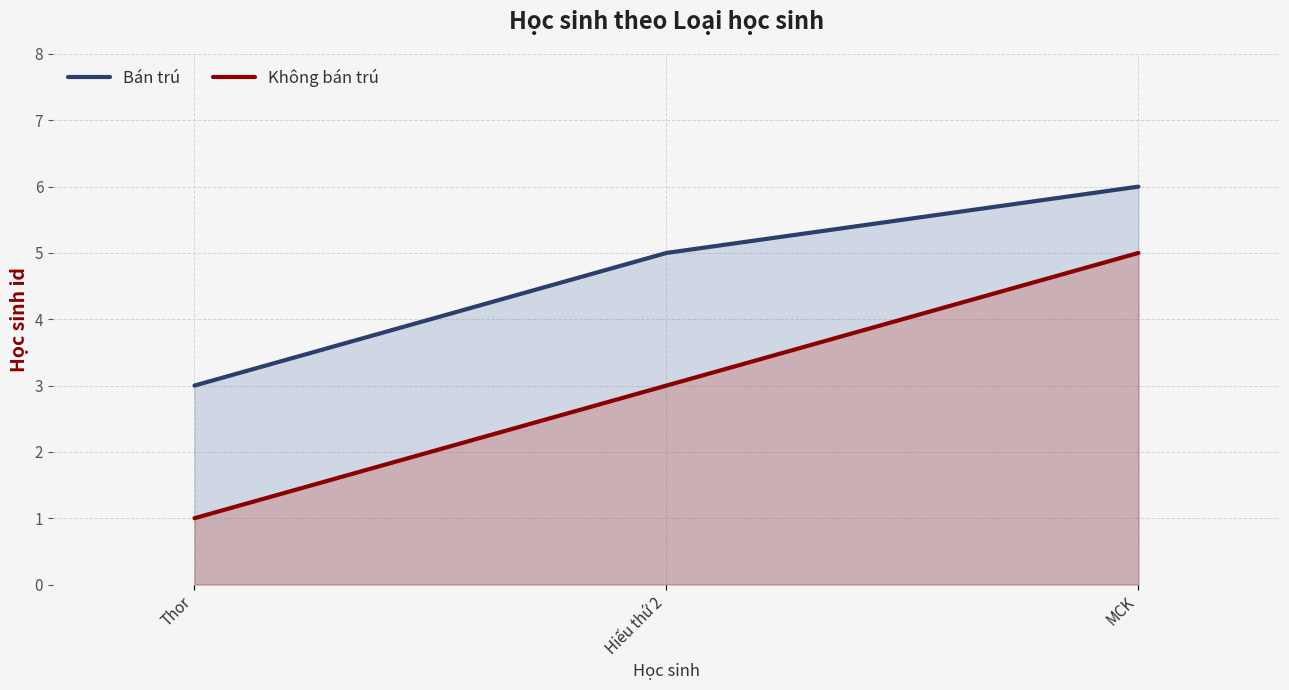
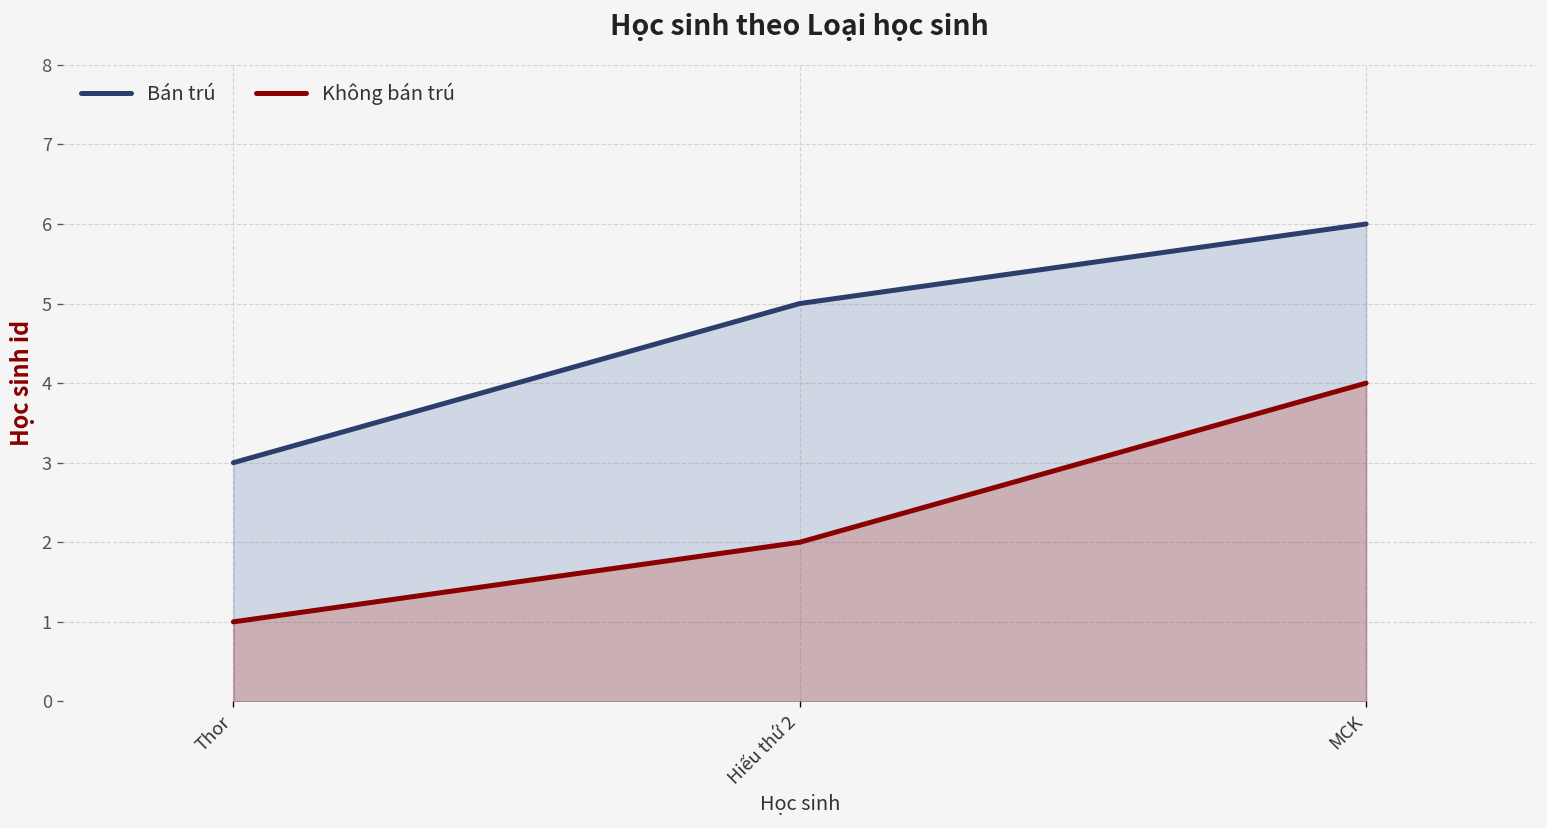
  {
    "Bán trú": {
      "Thor": 3,
      "Hiếu thứ 2": 5,
      "MCK": 6
    },
    "Không bán trú": {
      "Thor": 1,
-     "Hiếu thứ 2": 3,
-     "MCK": 5
+     "Hiếu thứ 2": 2,
+     "MCK": 4
    }
  }
